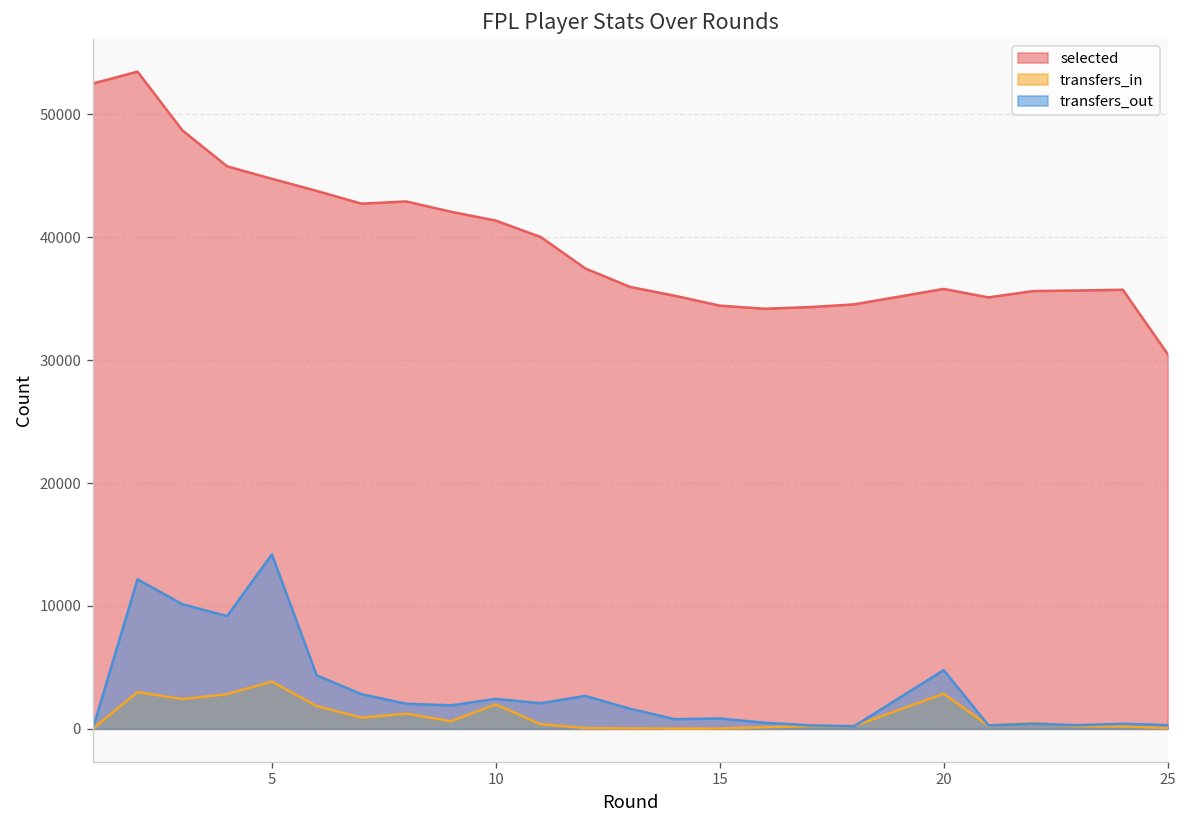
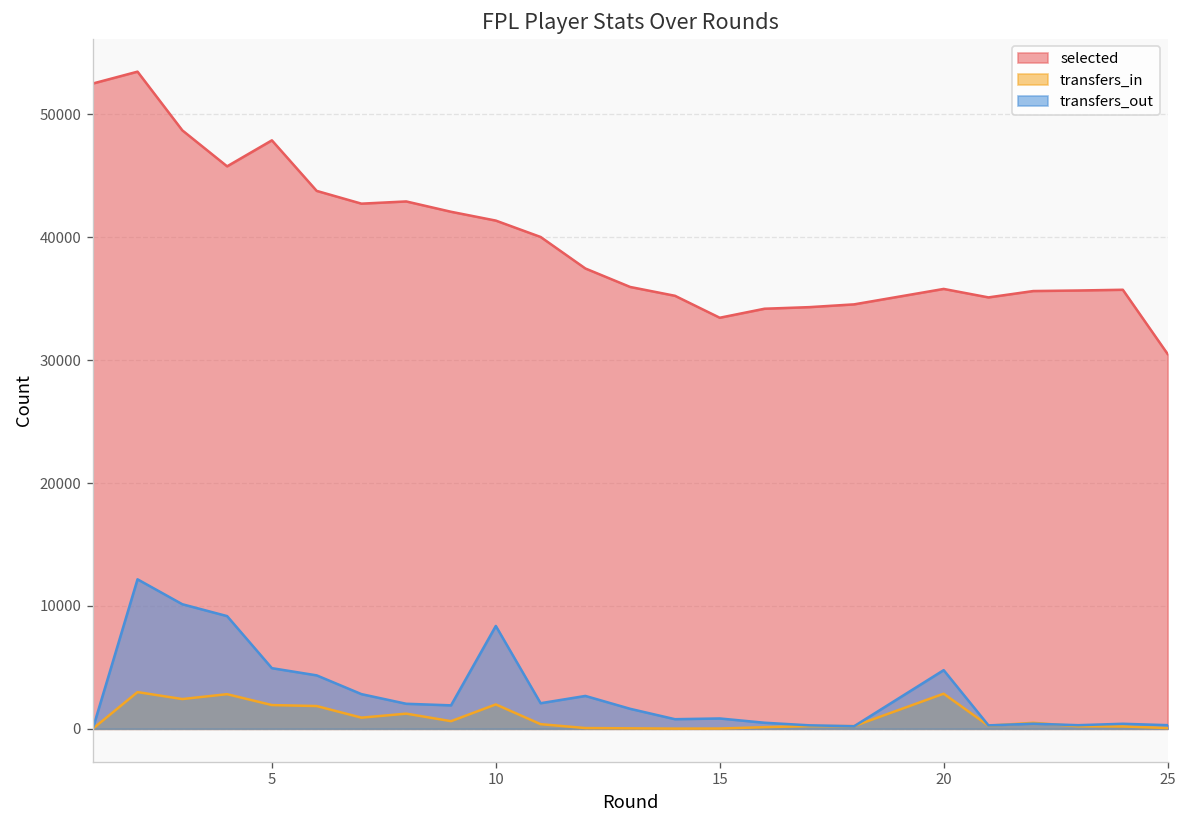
  {
    "selected": {
-     "5": 44800,
+     "5": 47900,
      "10": 41400,
-     "15": 34400,
+     "15": 33400,
      "20": 35800,
      "25": 30500
    },
    "transfers_in": {
-     "5": 3800,
+     "5": 1900,
      "10": 2000,
      "15": 0,
      "20": 2900
    },
    "transfers_out": {
-     "5": 14200,
-     "10": 2400,
+     "5": 4900,
+     "10": 8400,
      "15": 800,
      "20": 4800
    }
  }
